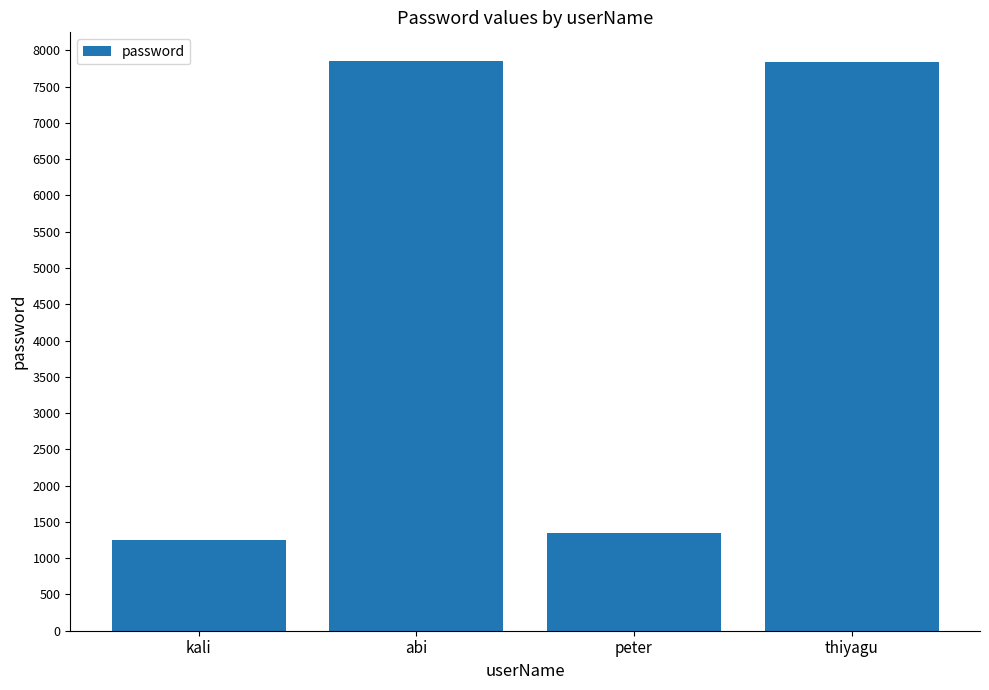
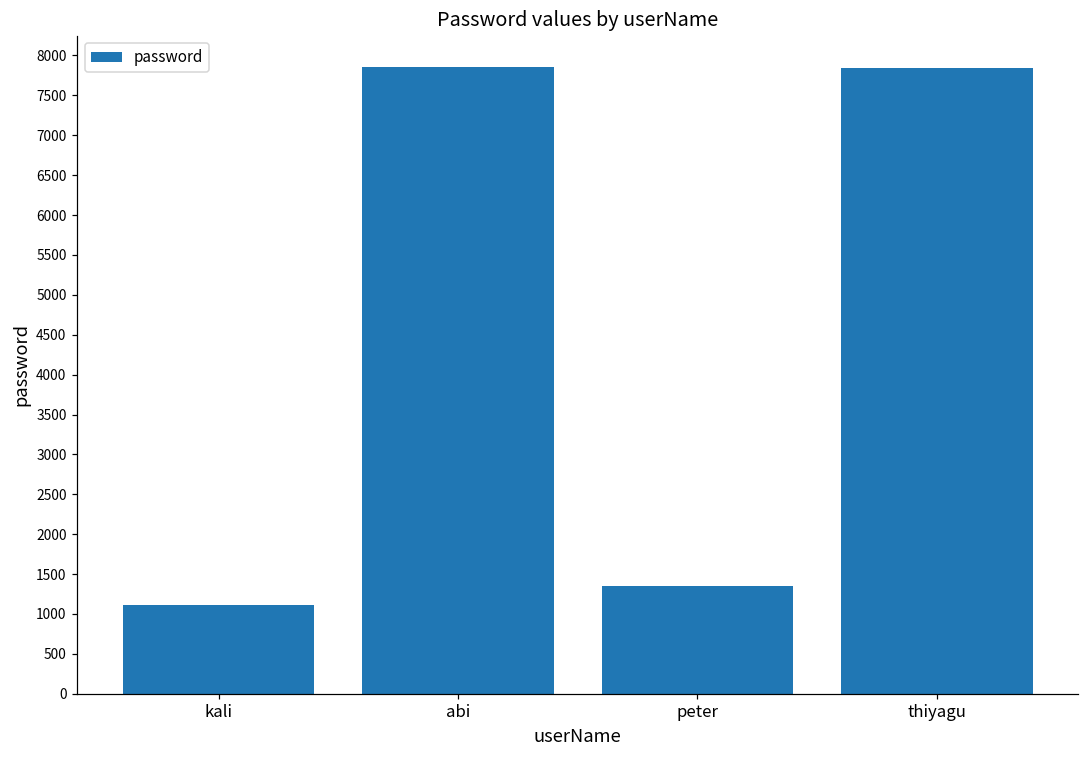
  {
-   "kali": 1200,
+   "kali": 1100,
    "abi": 7900,
    "peter": 1400,
    "thiyagu": 7800
  }
